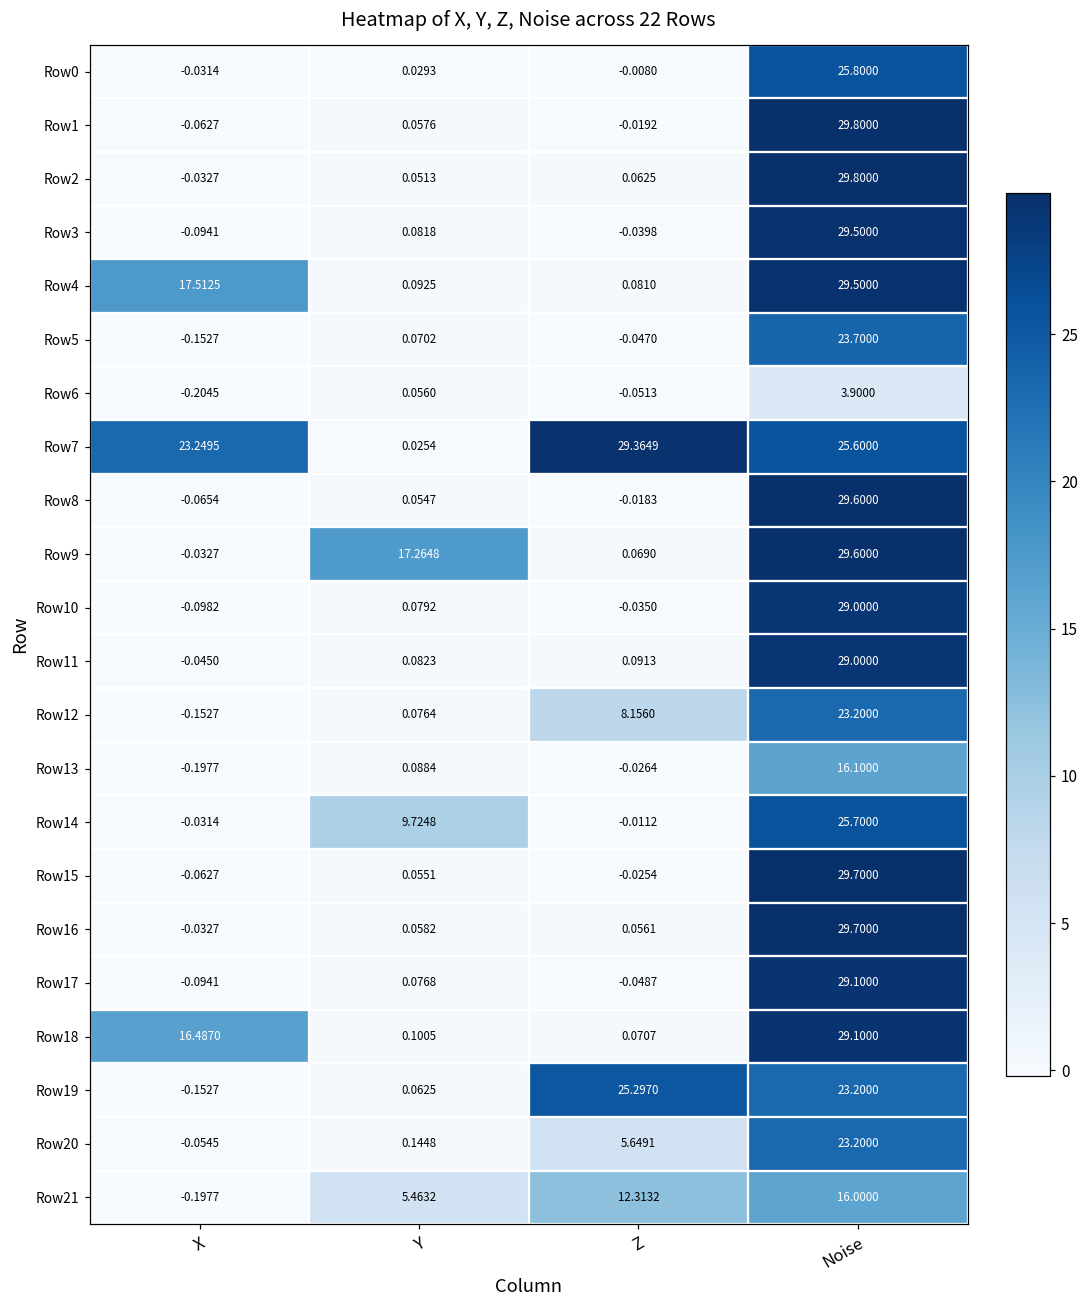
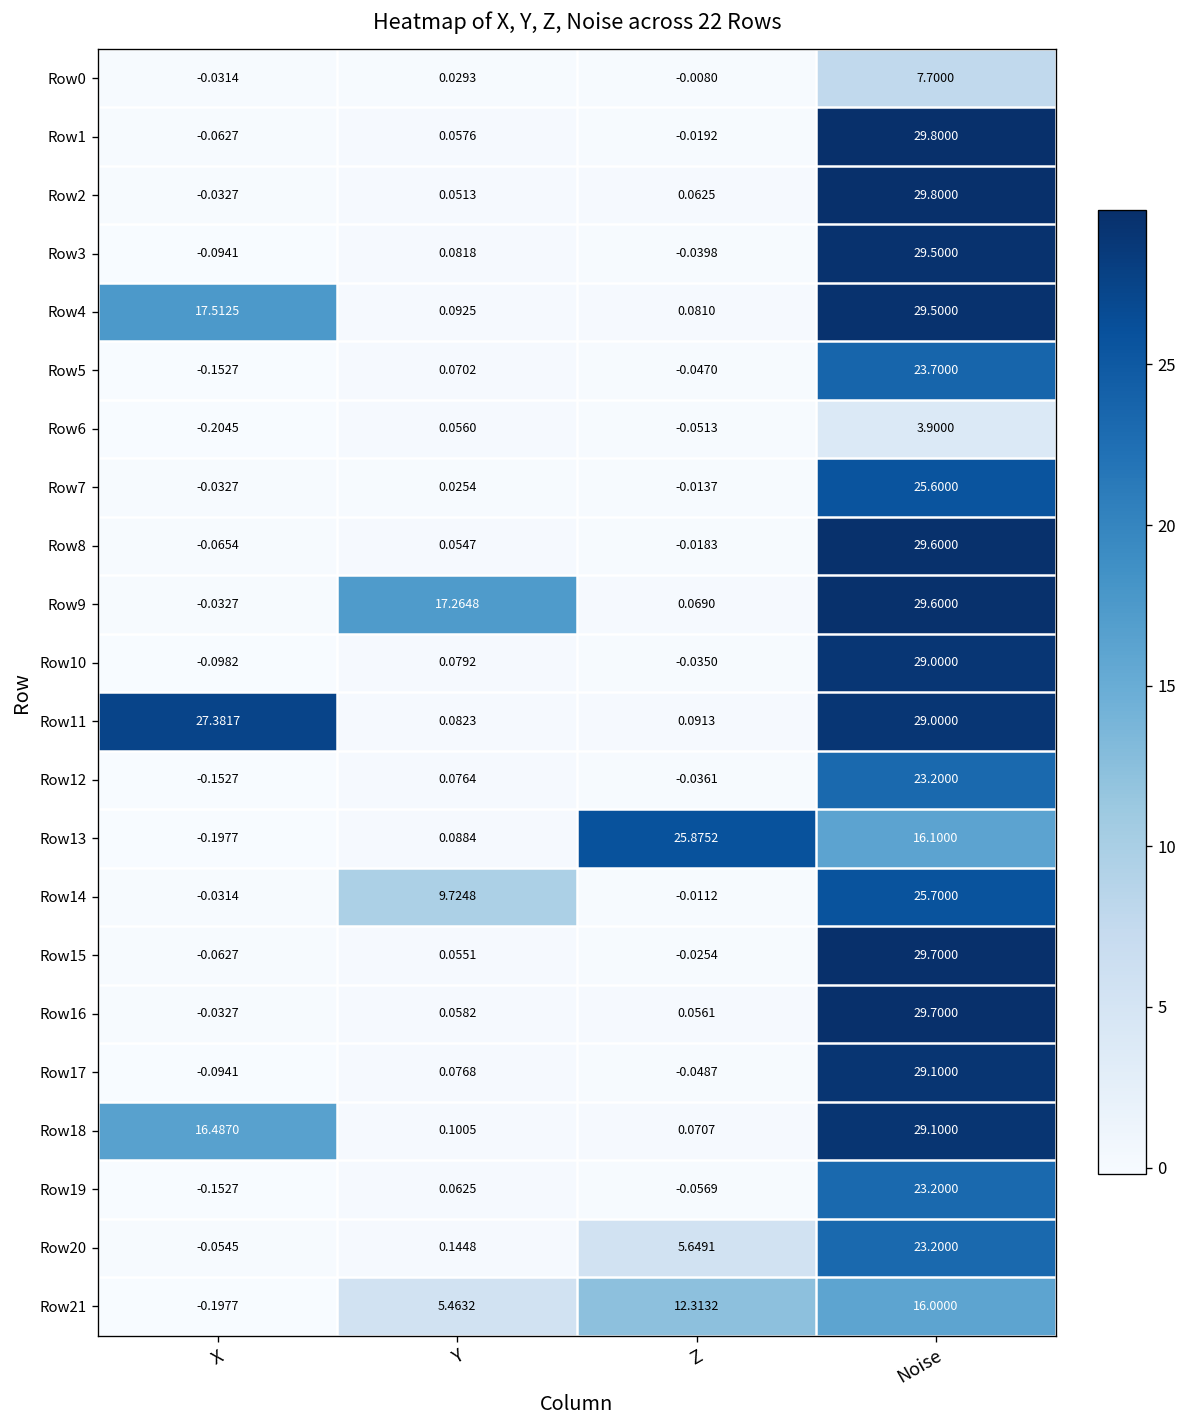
  {
    "Row0": {
      "X": -0.0314,
      "Y": 0.0293,
      "Z": -0.0080,
-     "Noise": 25.8000
+     "Noise": 7.7000
    },
    "Row1": {
      "X": -0.0627,
      "Y": 0.0576,
      "Z": -0.0192,
      "Noise": 29.8000
    },
    "Row2": {
      "X": -0.0327,
      "Y": 0.0513,
      "Z": 0.0625,
      "Noise": 29.8000
    },
    "Row3": {
      "X": -0.0941,
      "Y": 0.0818,
      "Z": -0.0398,
      "Noise": 29.5000
    },
    "Row4": {
      "X": 17.5125,
      "Y": 0.0925,
      "Z": 0.0810,
      "Noise": 29.5000
    },
    "Row5": {
      "X": -0.1527,
      "Y": 0.0702,
      "Z": -0.0470,
      "Noise": 23.7000
    },
    "Row6": {
      "X": -0.2045,
      "Y": 0.0560,
      "Z": -0.0513,
      "Noise": 3.9000
    },
    "Row7": {
-     "X": 23.2495,
+     "X": -0.0327,
      "Y": 0.0254,
-     "Z": 29.3649,
+     "Z": -0.0137,
      "Noise": 25.6000
    },
    "Row8": {
      "X": -0.0654,
      "Y": 0.0547,
      "Z": -0.0183,
      "Noise": 29.6000
    },
    "Row9": {
      "X": -0.0327,
      "Y": 17.2648,
      "Z": 0.0690,
      "Noise": 29.6000
    },
    "Row10": {
      "X": -0.0982,
      "Y": 0.0792,
      "Z": -0.0350,
      "Noise": 29.0000
    },
    "Row11": {
-     "X": -0.0450,
+     "X": 27.3817,
      "Y": 0.0823,
      "Z": 0.0913,
      "Noise": 29.0000
    },
    "Row12": {
      "X": -0.1527,
      "Y": 0.0764,
-     "Z": 8.1560,
+     "Z": -0.0361,
      "Noise": 23.2000
    },
    "Row13": {
      "X": -0.1977,
      "Y": 0.0884,
-     "Z": -0.0264,
+     "Z": 25.8752,
      "Noise": 16.1000
    },
    "Row14": {
      "X": -0.0314,
      "Y": 9.7248,
      "Z": -0.0112,
      "Noise": 25.7000
    },
    "Row15": {
      "X": -0.0627,
      "Y": 0.0551,
      "Z": -0.0254,
      "Noise": 29.7000
    },
    "Row16": {
      "X": -0.0327,
      "Y": 0.0582,
      "Z": 0.0561,
      "Noise": 29.7000
    },
    "Row17": {
      "X": -0.0941,
      "Y": 0.0768,
      "Z": -0.0487,
      "Noise": 29.1000
    },
    "Row18": {
      "X": 16.4870,
      "Y": 0.1005,
      "Z": 0.0707,
      "Noise": 29.1000
    },
    "Row19": {
      "X": -0.1527,
      "Y": 0.0625,
-     "Z": 25.2970,
+     "Z": -0.0569,
      "Noise": 23.2000
    },
    "Row20": {
      "X": -0.0545,
      "Y": 0.1448,
      "Z": 5.6491,
      "Noise": 23.2000
    },
    "Row21": {
      "X": -0.1977,
      "Y": 5.4632,
      "Z": 12.3132,
      "Noise": 16.0000
    }
  }
